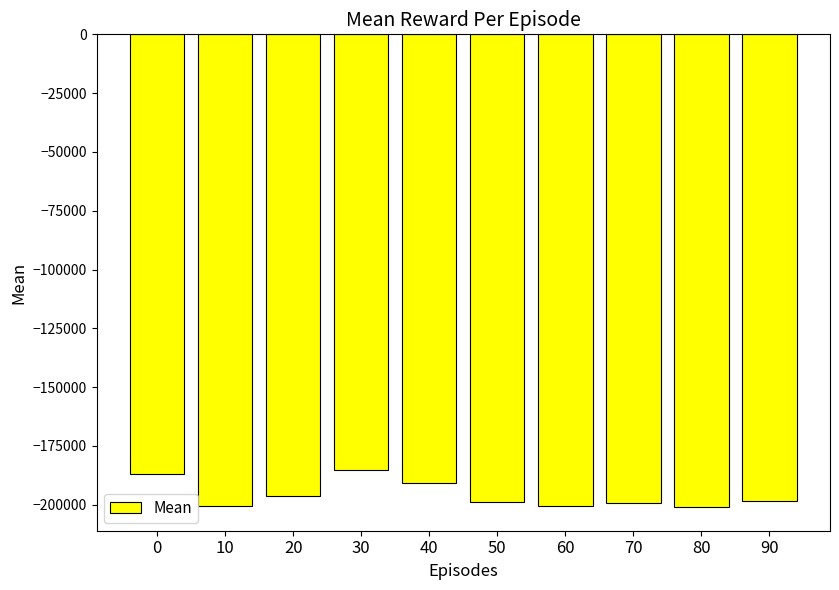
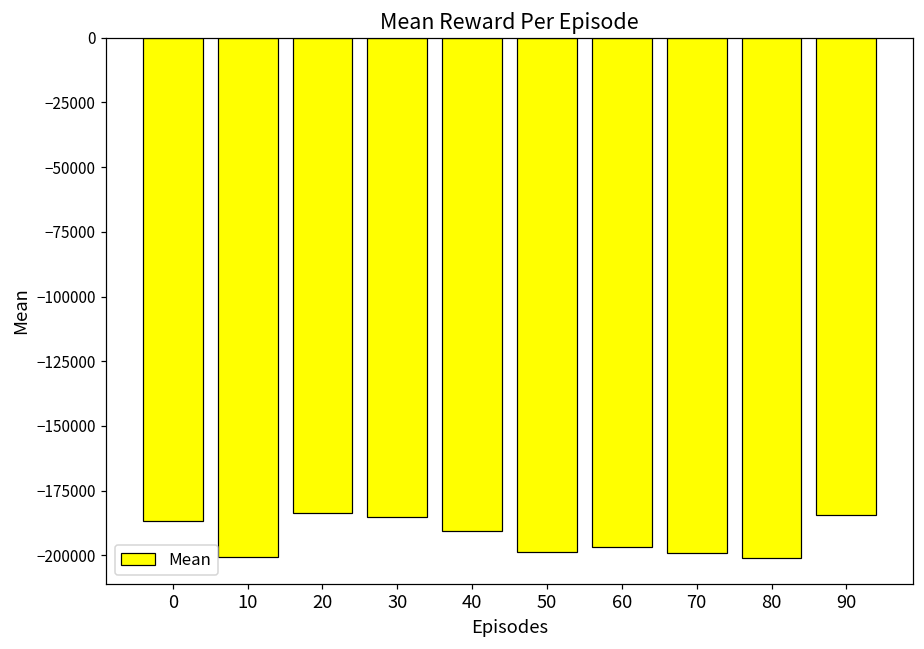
  {
    "0": -187000,
    "10": -201000,
-   "20": -196000,
+   "20": -184000,
    "30": -185000,
    "40": -191000,
    "50": -199000,
-   "60": -200000,
+   "60": -197000,
    "70": -199000,
    "80": -201000,
-   "90": -198000
+   "90": -185000
  }
